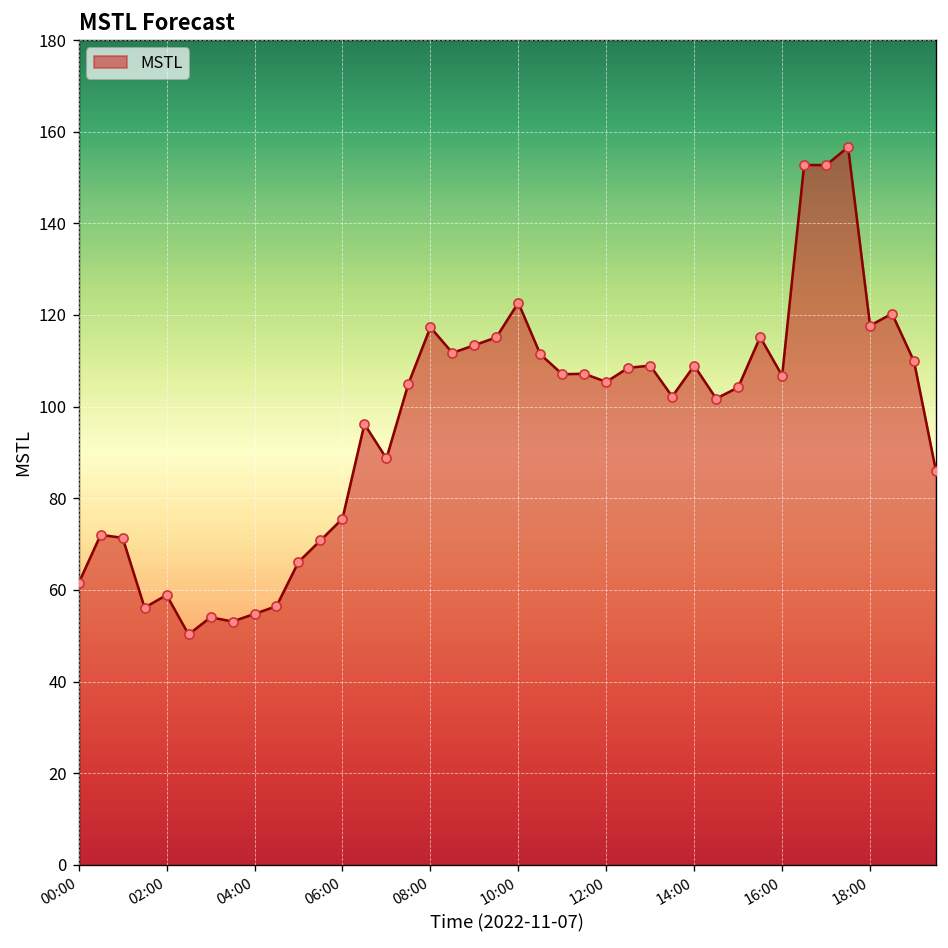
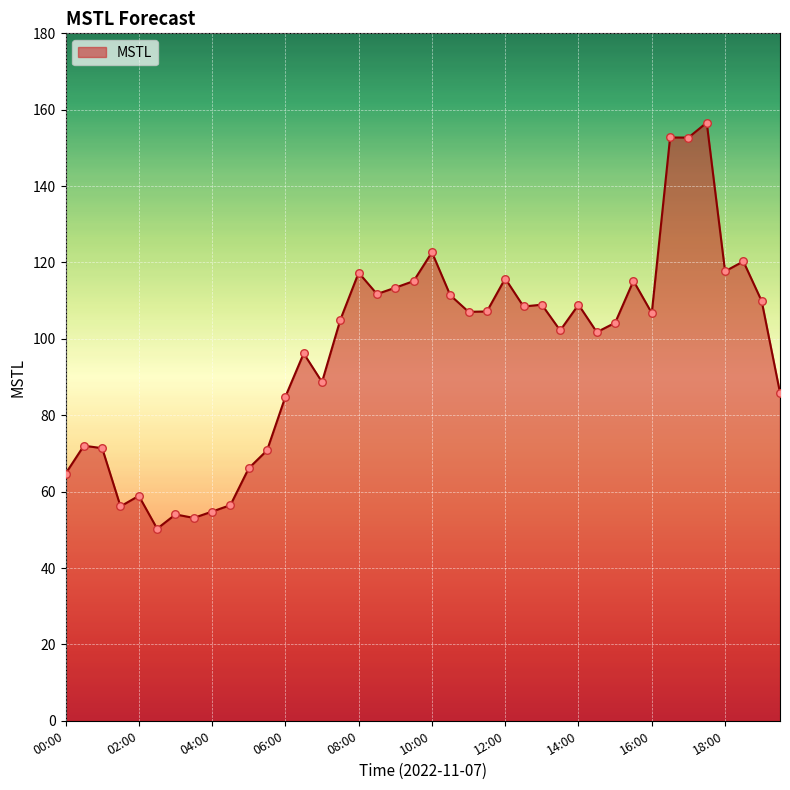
  {
-   "00:00": 61,
+   "00:00": 65,
    "02:00": 59,
    "04:00": 55,
-   "06:00": 76,
+   "06:00": 85,
    "08:00": 117,
    "10:00": 123,
-   "12:00": 105,
+   "12:00": 116,
    "14:00": 109,
    "16:00": 107,
    "18:00": 118
  }
